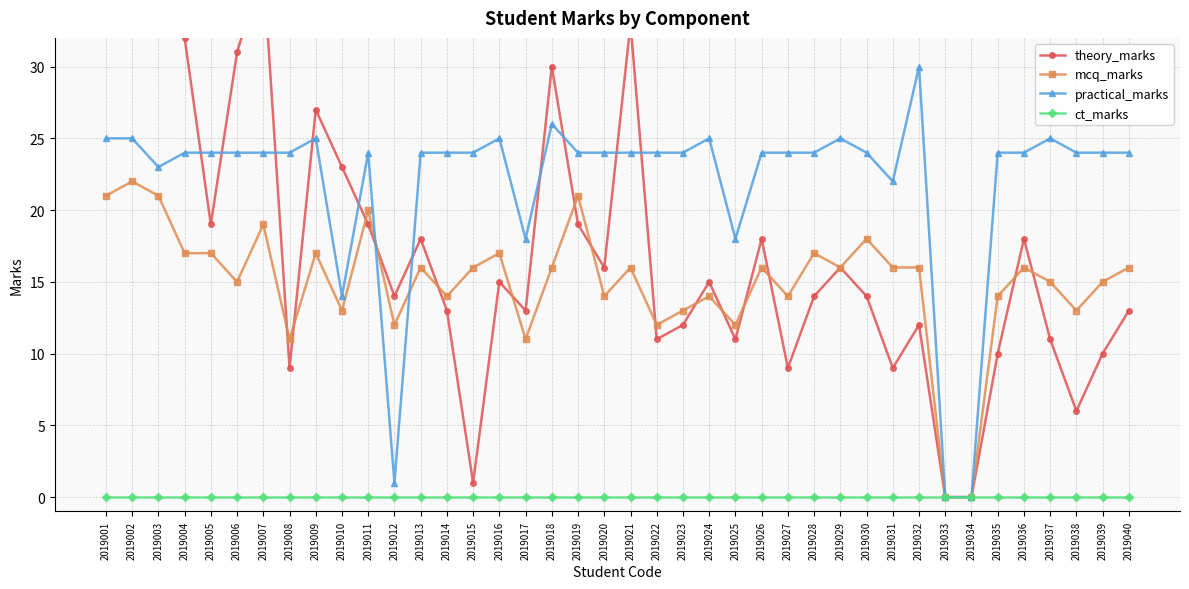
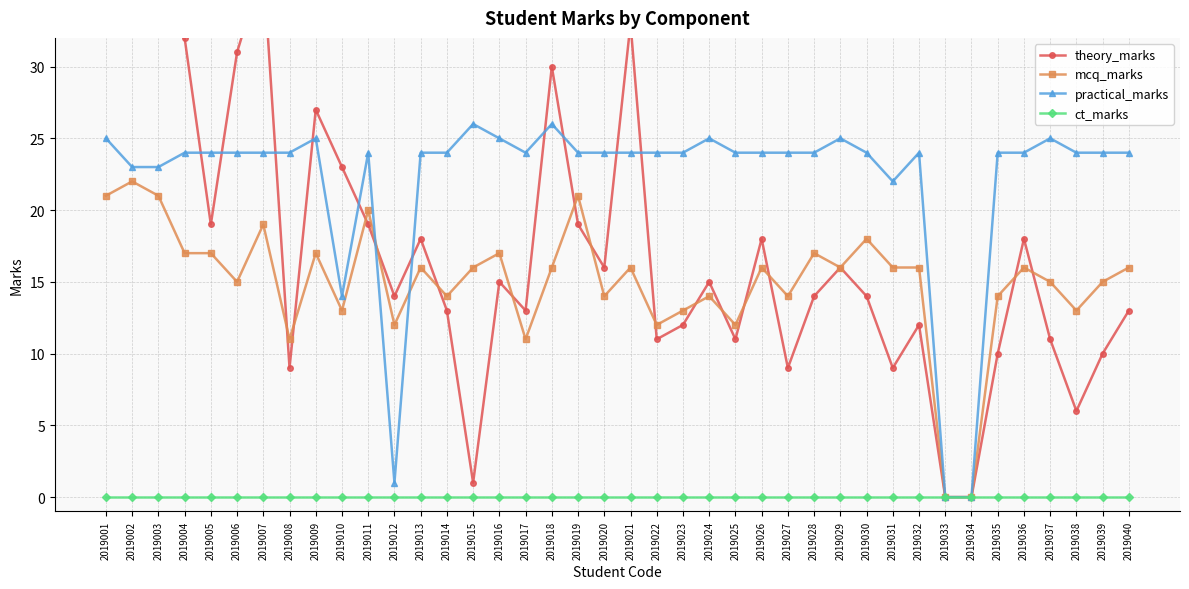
  {
    "practical_marks": {
      "2019001": 25,
-     "2019002": 25,
+     "2019002": 23,
      "2019003": 23,
      "2019004": 24,
      "2019005": 24,
      "2019006": 24,
      "2019007": 24,
      "2019008": 24,
      "2019009": 25,
      "2019010": 14,
      "2019011": 24,
      "2019012": 1,
      "2019013": 24,
      "2019014": 24,
-     "2019015": 24,
+     "2019015": 26,
      "2019016": 25,
-     "2019017": 18,
+     "2019017": 24,
      "2019018": 26,
      "2019019": 24,
      "2019020": 24,
      "2019021": 24,
      "2019022": 24,
      "2019023": 24,
      "2019024": 25,
-     "2019025": 18,
+     "2019025": 24,
      "2019026": 24,
      "2019027": 24,
      "2019028": 24,
      "2019029": 25,
      "2019030": 24,
      "2019031": 22,
-     "2019032": 30,
+     "2019032": 24,
      "2019035": 24,
      "2019036": 24,
      "2019037": 25,
      "2019038": 24,
      "2019039": 24,
      "2019040": 24
    },
    "ct_marks": {
      "2019001": 0,
      "2019002": 0,
      "2019003": 0,
      "2019004": 0,
      "2019005": 0,
      "2019006": 0,
      "2019007": 0,
      "2019008": 0,
      "2019009": 0,
      "2019010": 0,
      "2019011": 0,
      "2019012": 0,
      "2019013": 0,
      "2019014": 0,
      "2019015": 0,
      "2019016": 0,
      "2019017": 0,
      "2019018": 0,
      "2019019": 0,
      "2019020": 0,
      "2019021": 0,
      "2019022": 0,
      "2019023": 0,
      "2019024": 0,
      "2019025": 0,
      "2019026": 0,
      "2019027": 0,
      "2019028": 0,
      "2019029": 0,
      "2019030": 0,
      "2019031": 0,
      "2019032": 0,
      "2019035": 0,
      "2019036": 0,
      "2019037": 0,
      "2019038": 0,
      "2019039": 0,
      "2019040": 0
    }
  }
